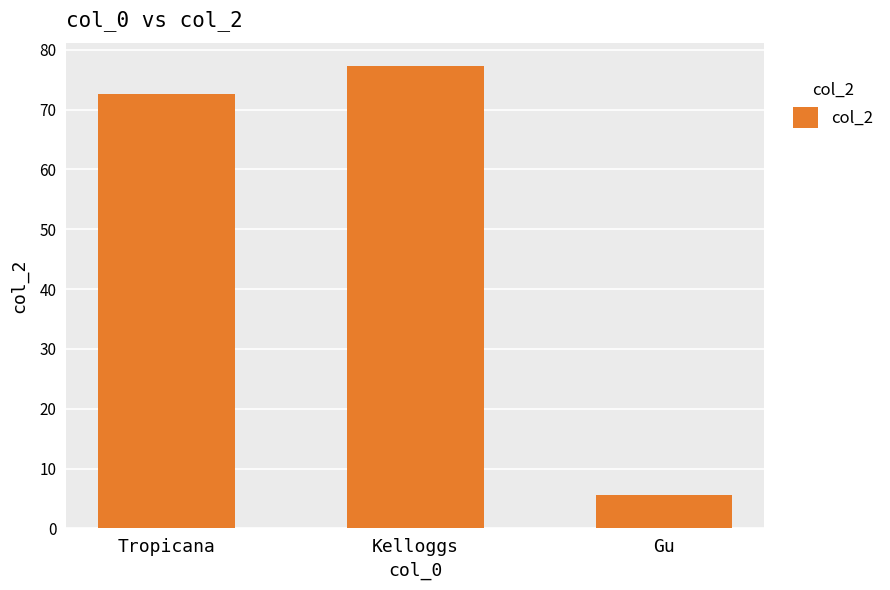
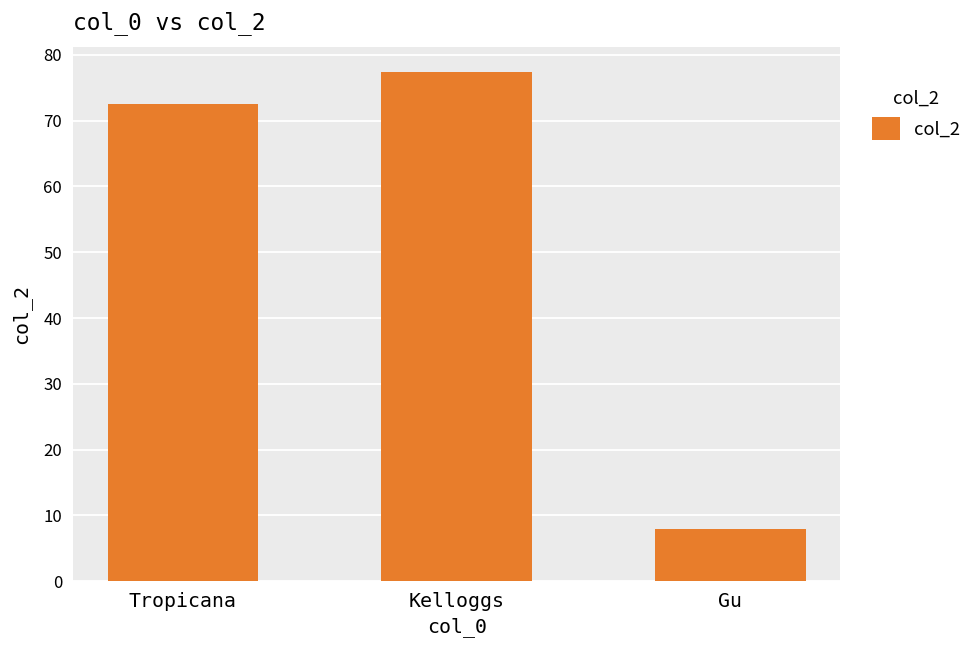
  {
    "Tropicana": 73,
    "Kelloggs": 77,
-   "Gu": 6
+   "Gu": 8
  }
